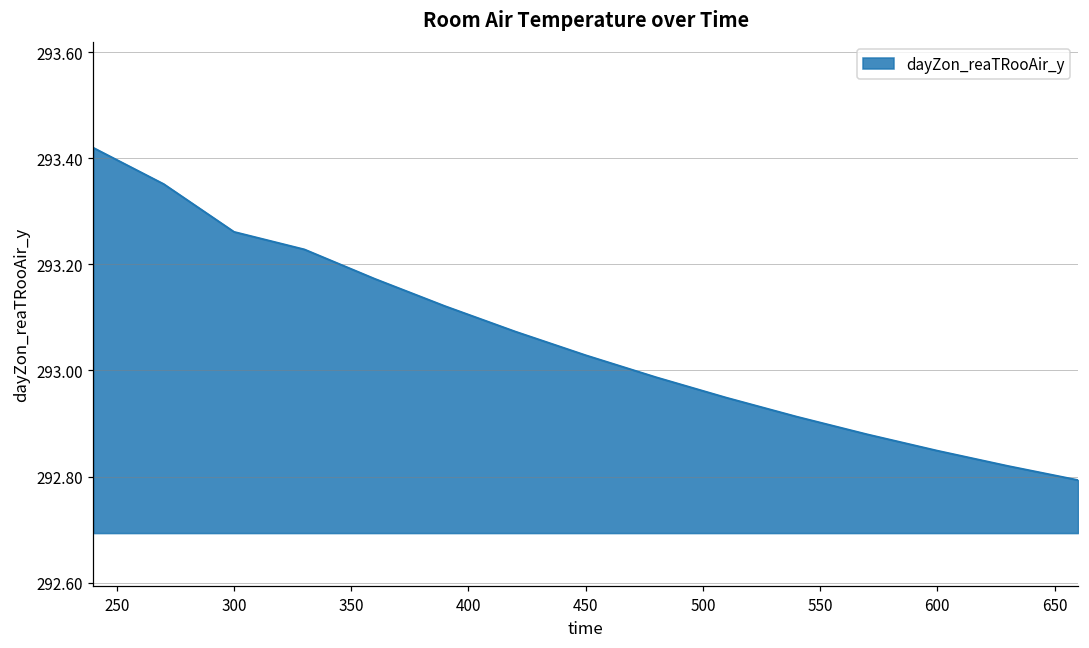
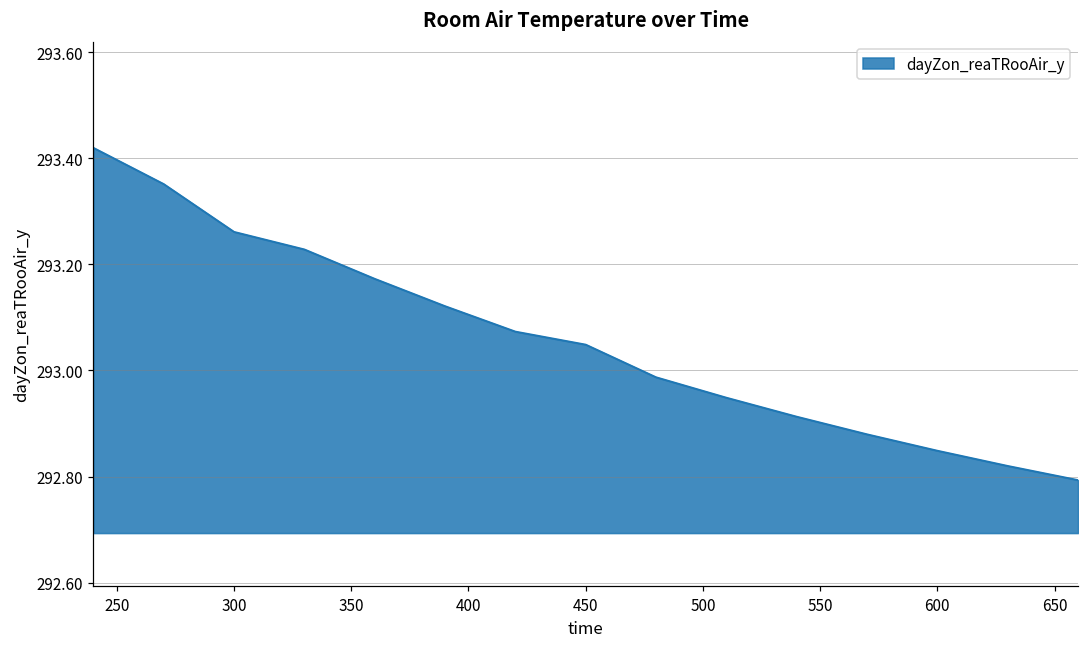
  {
    "300": 293.26,
-   "450": 293.03,
+   "450": 293.05,
    "600": 292.85
  }
